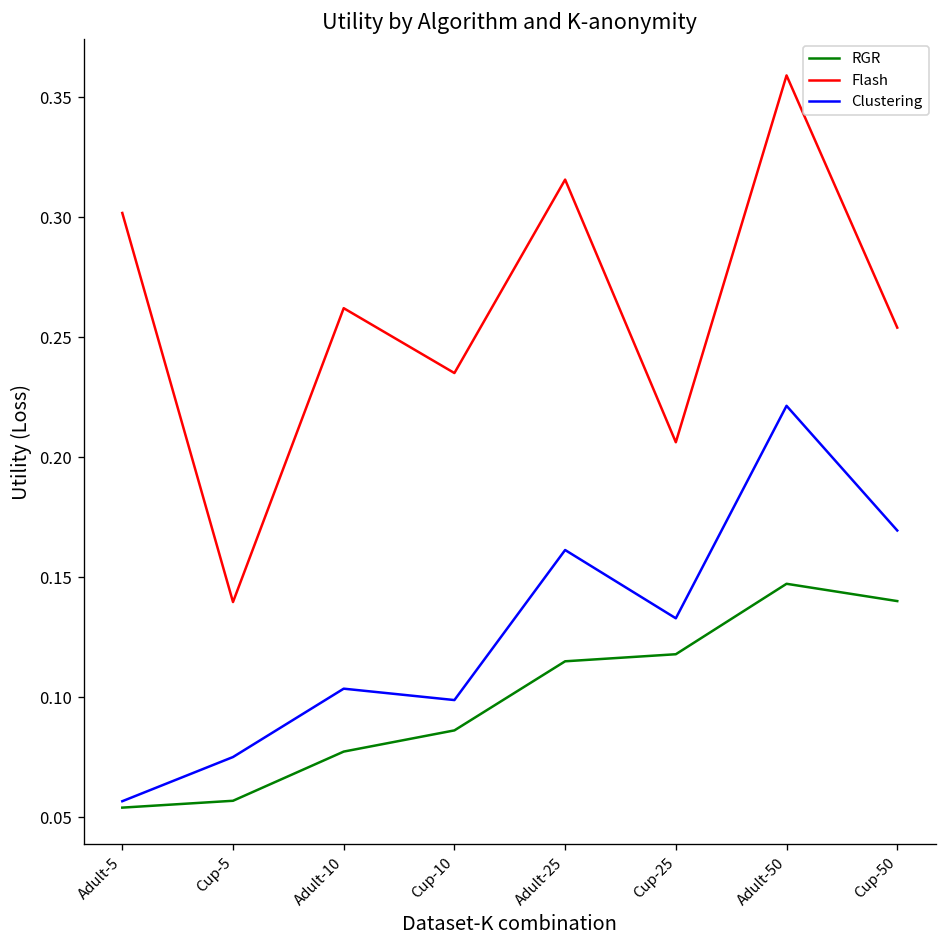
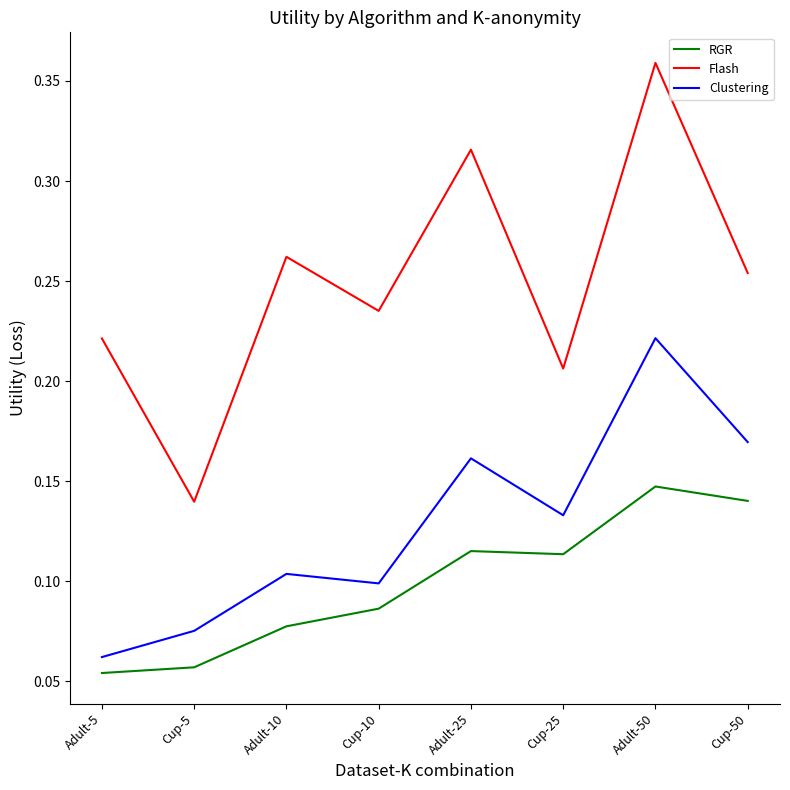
  {
    "RGR": {
      "Adult-5": 0.054,
      "Cup-5": 0.057,
      "Adult-10": 0.077,
      "Cup-10": 0.086,
      "Adult-25": 0.115,
-     "Cup-25": 0.118,
+     "Cup-25": 0.113,
      "Adult-50": 0.147,
      "Cup-50": 0.140
    },
    "Flash": {
-     "Adult-5": 0.302,
+     "Adult-5": 0.221,
      "Cup-5": 0.140,
      "Adult-10": 0.262,
      "Cup-10": 0.235,
      "Adult-25": 0.316,
      "Cup-25": 0.206,
      "Adult-50": 0.359,
      "Cup-50": 0.254
    },
    "Clustering": {
-     "Adult-5": 0.057,
+     "Adult-5": 0.062,
      "Cup-5": 0.075,
      "Adult-10": 0.104,
      "Cup-10": 0.099,
      "Adult-25": 0.161,
      "Cup-25": 0.133,
      "Adult-50": 0.221,
      "Cup-50": 0.169
    }
  }
